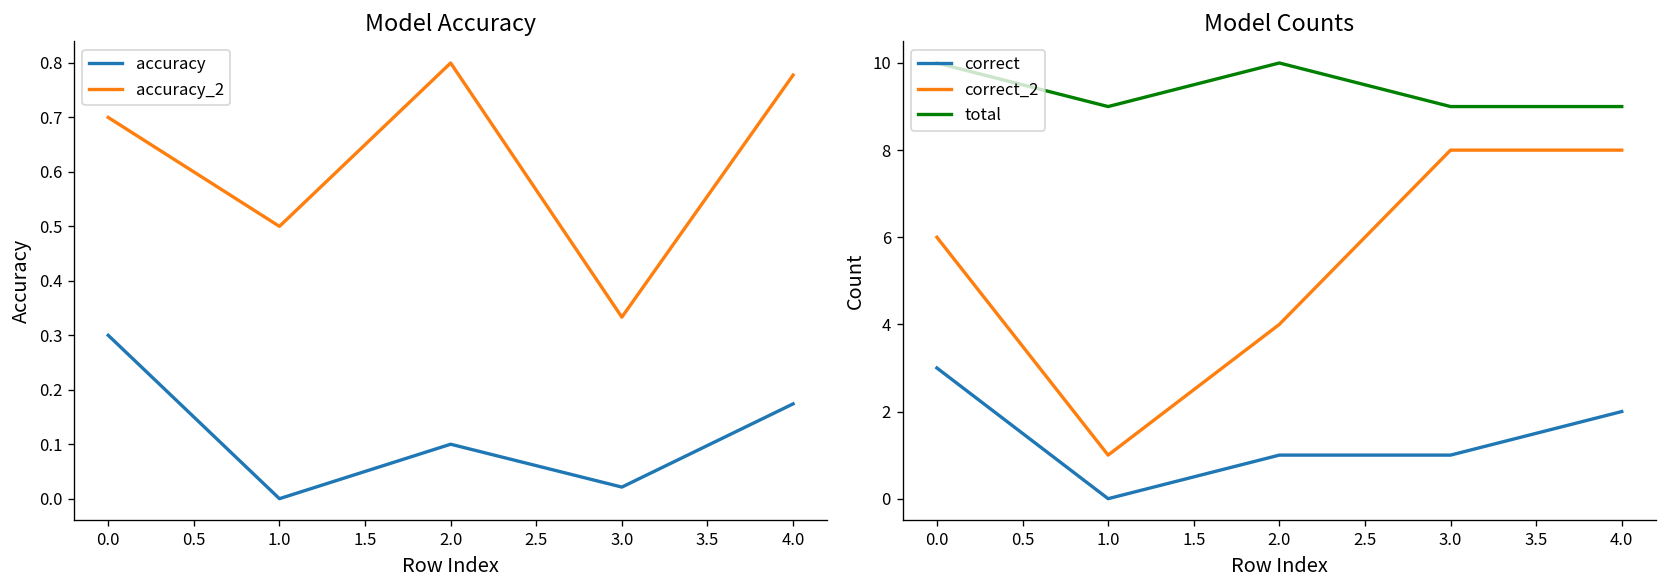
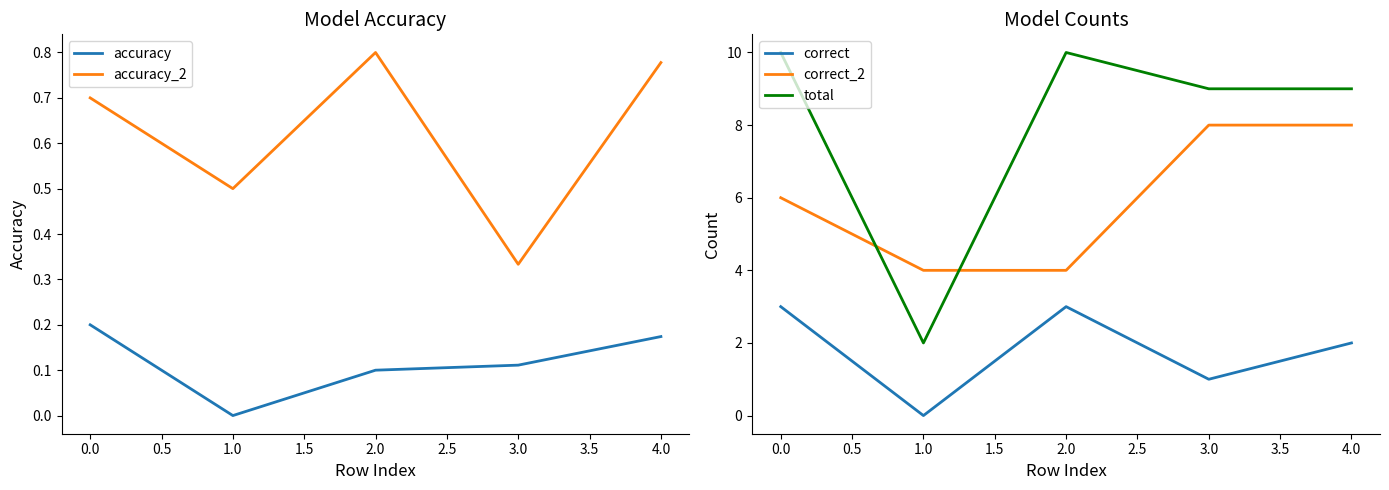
  {
    "Model Accuracy": {
      "accuracy": {
-       "0.0": 0.3,
+       "0.0": 0.2,
        "1.0": 0.00,
        "2.0": 0.10,
-       "3.0": 0.02,
+       "3.0": 0.11,
        "4.0": 0.17
      },
      "accuracy_2": {
        "0.0": 0.70,
        "1.0": 0.50,
        "2.0": 0.80,
        "3.0": 0.33,
        "4.0": 0.78
      }
    },
    "Model Counts": {
      "correct": {
        "0.0": 3,
        "1.0": 0,
-       "2.0": 1,
+       "2.0": 3,
        "3.0": 1,
        "4.0": 2
      },
      "correct_2": {
        "0.0": 6,
-       "1.0": 1,
+       "1.0": 4,
        "2.0": 4,
        "3.0": 8,
        "4.0": 8
      },
      "total": {
-       "1.0": 9,
+       "1.0": 2,
        "2.0": 10,
        "3.0": 9,
        "4.0": 9
      }
    }
  }
